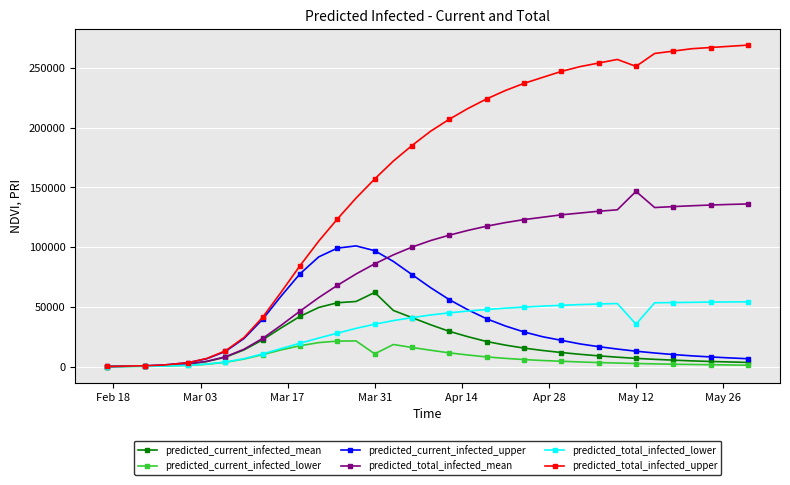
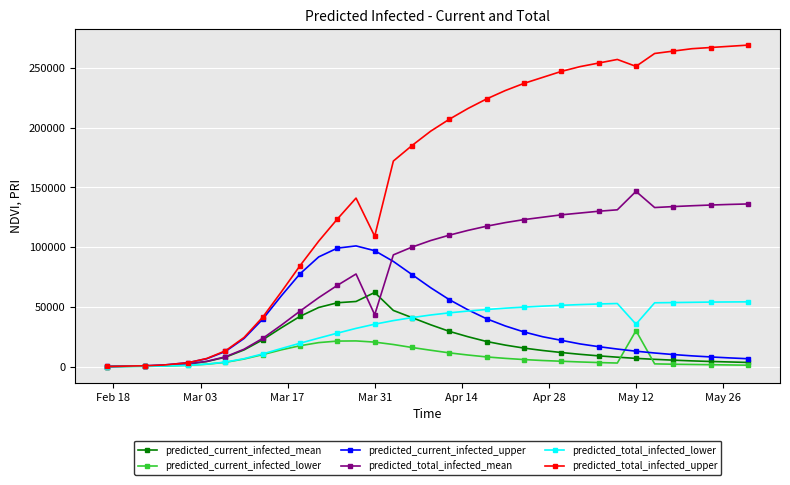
  {
    "predicted_current_infected_mean": {
      "Mar 31": 62000,
      "May 12": 7000
    },
    "predicted_current_infected_lower": {
-     "Mar 31": 11000,
-     "May 12": 3000
+     "Mar 31": 21000,
+     "May 12": 30000
    },
    "predicted_current_infected_upper": {
      "Mar 31": 97000,
      "May 12": 13000
    },
    "predicted_total_infected_mean": {
-     "Mar 31": 86000,
+     "Mar 31": 43000,
      "May 12": 147000
    },
    "predicted_total_infected_lower": {
      "Mar 31": 36000,
      "May 12": 36000
    },
    "predicted_total_infected_upper": {
-     "Mar 31": 157000,
+     "Mar 31": 109000,
      "May 12": 251000
    }
  }
